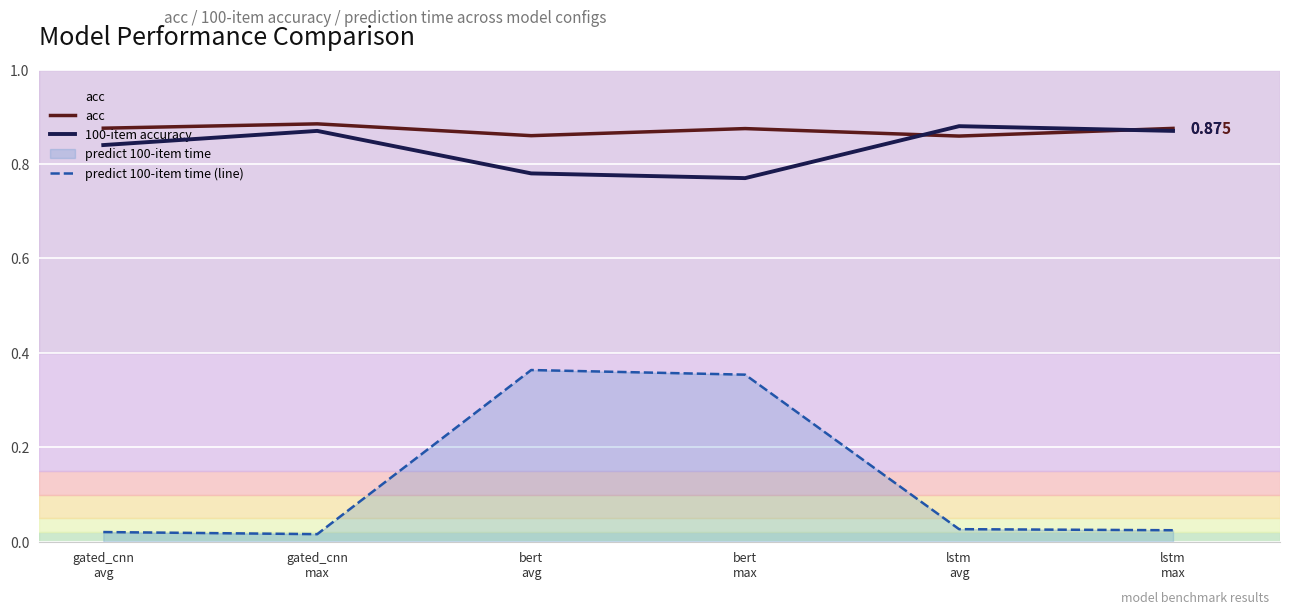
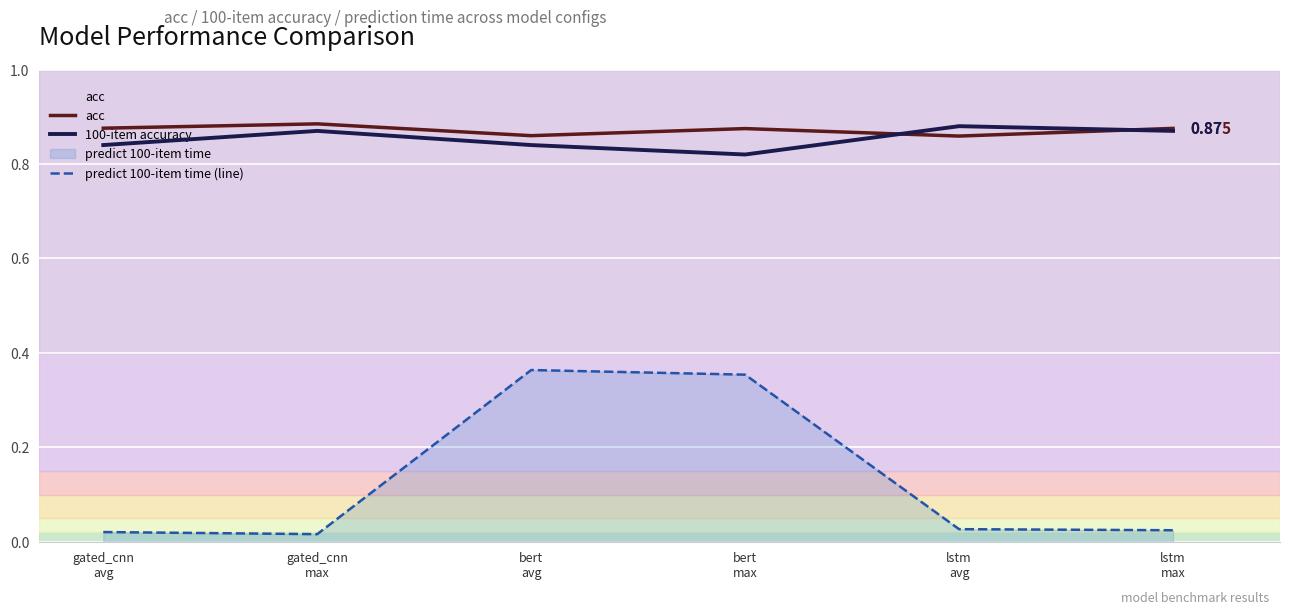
  {
    "100-item accuracy": {
      "gated_cnn avg": 0.84,
      "gated_cnn max": 0.87,
-     "bert avg": 0.78,
-     "bert max": 0.77,
+     "bert avg": 0.84,
+     "bert max": 0.82,
      "lstm avg": 0.88
    }
  }
